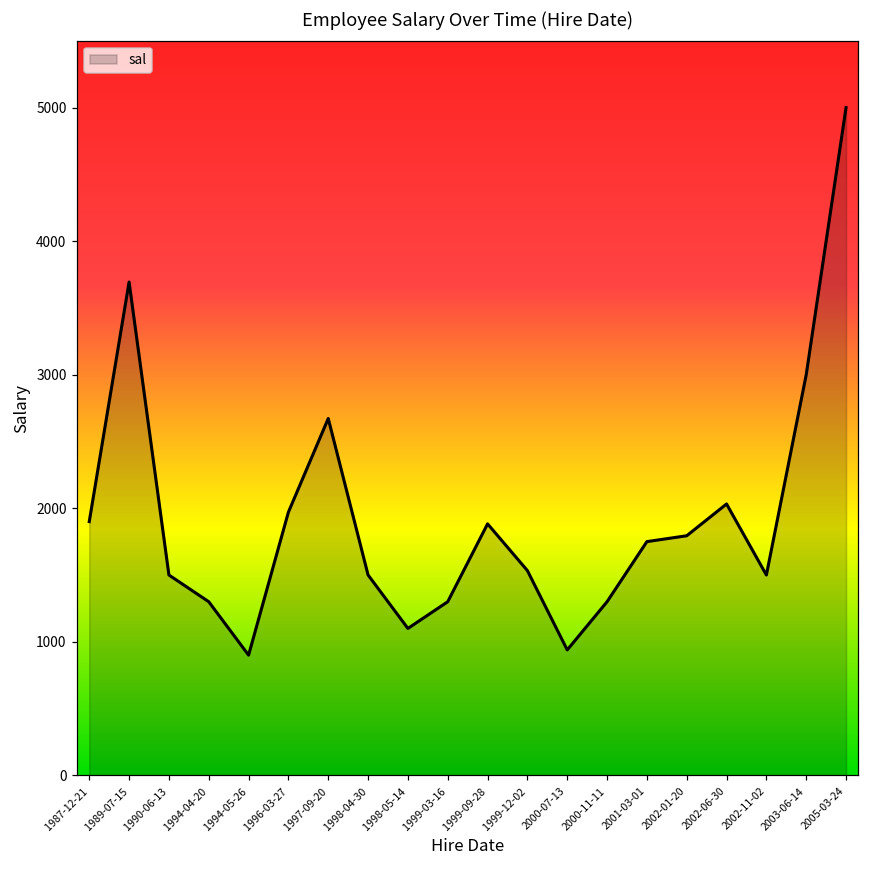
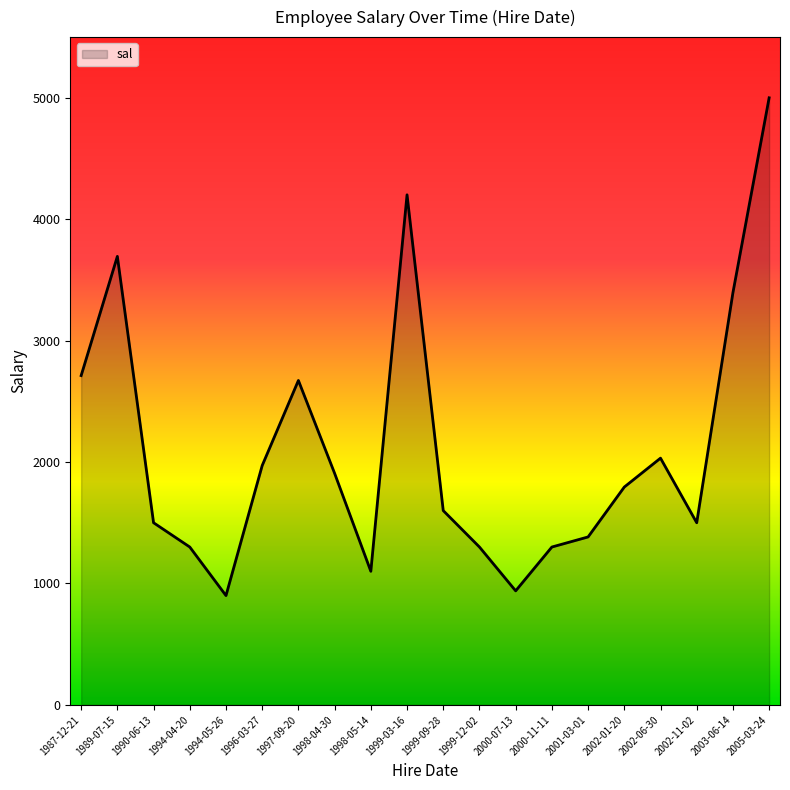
  {
-   "1987-12-21": 1900,
+   "1987-12-21": 2710,
    "1989-07-15": 3690,
    "1990-06-13": 1500,
    "1994-04-20": 1300,
    "1994-05-26": 900,
    "1996-03-27": 1970,
    "1997-09-20": 2670,
-   "1998-04-30": 1500,
+   "1998-04-30": 1910,
    "1998-05-14": 1100,
-   "1999-03-16": 1300,
-   "1999-09-28": 1880,
-   "1999-12-02": 1530,
+   "1999-03-16": 4200,
+   "1999-09-28": 1600,
+   "1999-12-02": 1300,
    "2000-07-13": 940,
    "2000-11-11": 1300,
-   "2001-03-01": 1750,
+   "2001-03-01": 1380,
    "2002-01-20": 1790,
    "2002-06-30": 2030,
    "2002-11-02": 1500,
-   "2003-06-14": 3000,
+   "2003-06-14": 3400,
    "2005-03-24": 5000
  }
